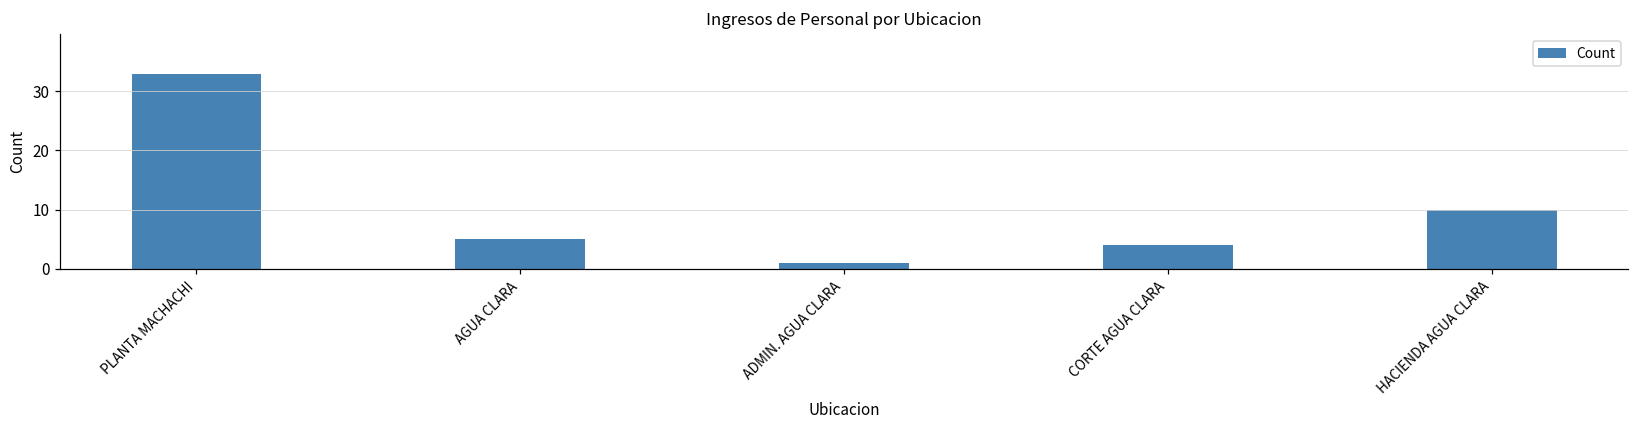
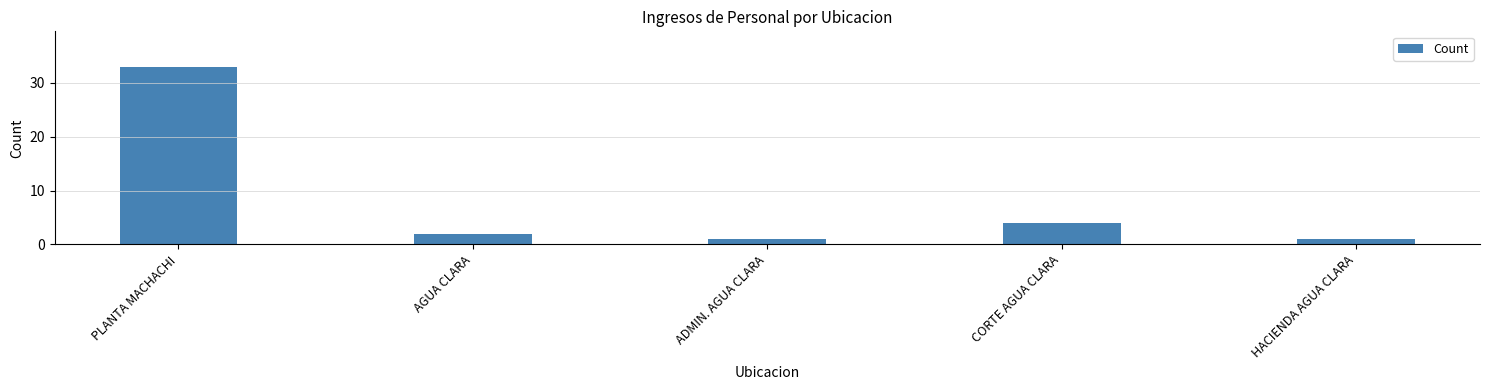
  {
    "PLANTA MACHACHI": 33,
-   "AGUA CLARA": 5,
+   "AGUA CLARA": 2,
    "ADMIN. AGUA CLARA": 1,
    "CORTE AGUA CLARA": 4,
-   "HACIENDA AGUA CLARA": 10
+   "HACIENDA AGUA CLARA": 1
  }
